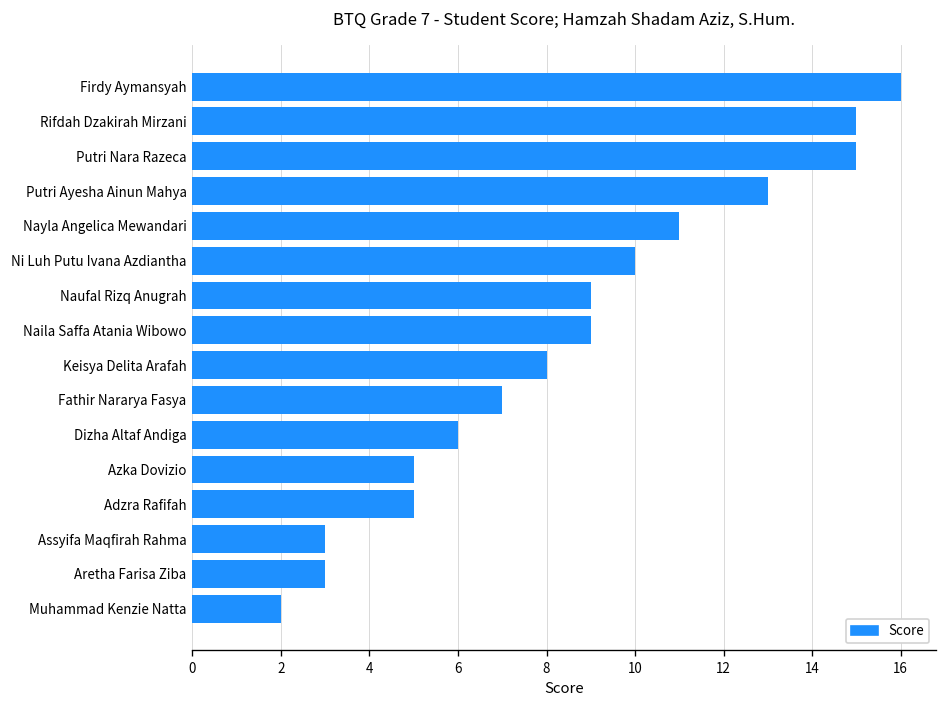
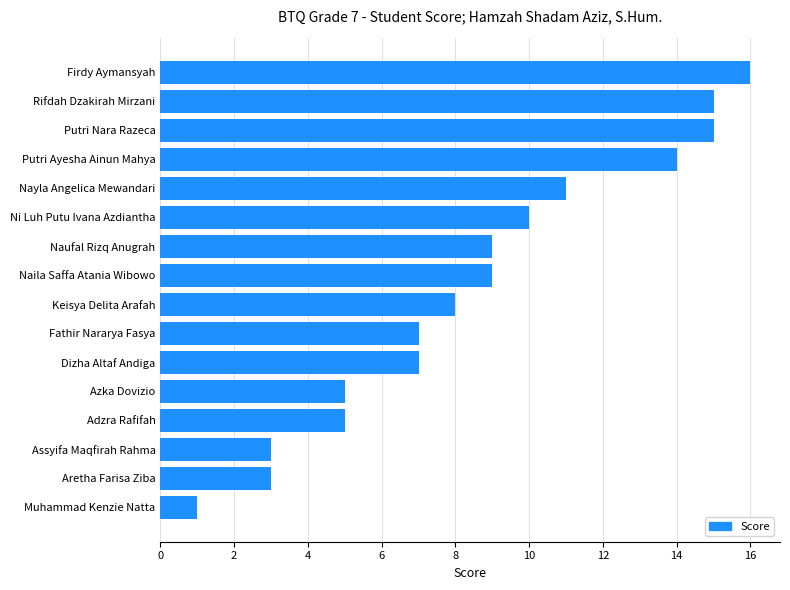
  {
    "Firdy Aymansyah": 16,
    "Rifdah Dzakirah Mirzani": 15,
    "Putri Nara Razeca": 15,
-   "Putri Ayesha Ainun Mahya": 13,
+   "Putri Ayesha Ainun Mahya": 14,
    "Nayla Angelica Mewandari": 11,
    "Ni Luh Putu Ivana Azdiantha": 10,
    "Naufal Rizq Anugrah": 9,
    "Naila Saffa Atania Wibowo": 9,
    "Keisya Delita Arafah": 8,
    "Fathir Nararya Fasya": 7,
-   "Dizha Altaf Andiga": 6,
+   "Dizha Altaf Andiga": 7,
    "Azka Dovizio": 5,
    "Adzra Rafifah": 5,
    "Assyifa Maqfirah Rahma": 3,
    "Aretha Farisa Ziba": 3,
-   "Muhammad Kenzie Natta": 2
+   "Muhammad Kenzie Natta": 1
  }
